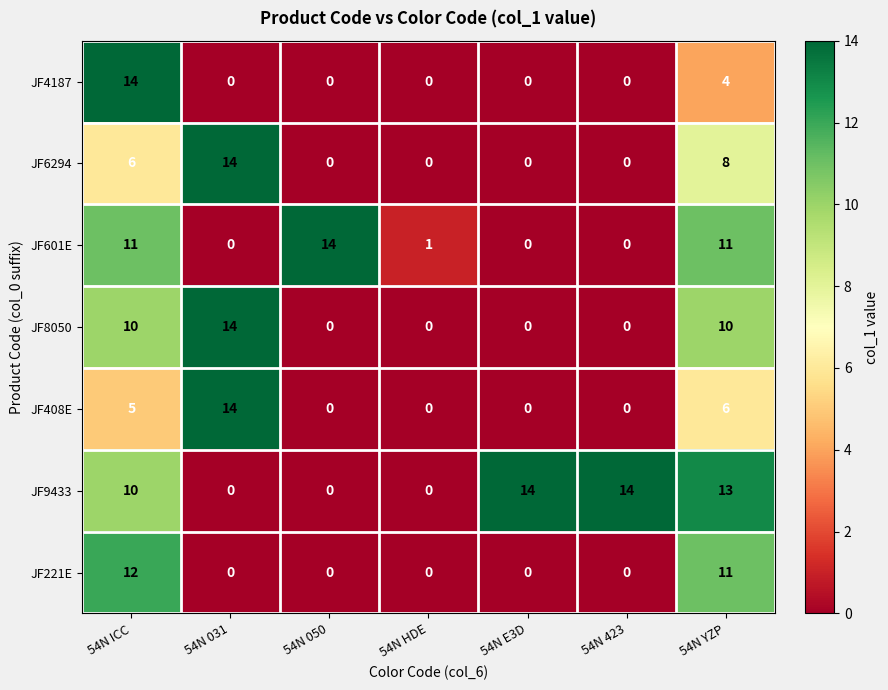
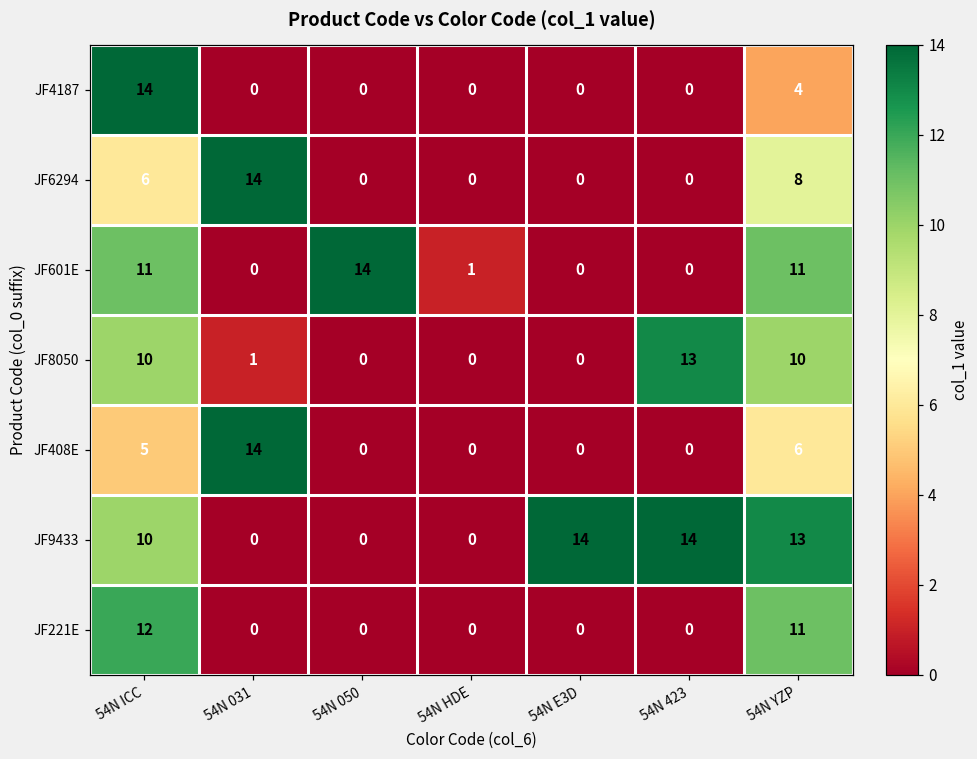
  {
    "JF4187": {
      "54N ICC": 14,
      "54N 031": 0,
      "54N 050": 0,
      "54N HDE": 0,
      "54N E3D": 0,
      "54N 423": 0,
      "54N YZP": 4
    },
    "JF6294": {
      "54N ICC": 6,
      "54N 031": 14,
      "54N 050": 0,
      "54N HDE": 0,
      "54N E3D": 0,
      "54N 423": 0,
      "54N YZP": 8
    },
    "JF601E": {
      "54N ICC": 11,
      "54N 031": 0,
      "54N 050": 14,
      "54N HDE": 1,
      "54N E3D": 0,
      "54N 423": 0,
      "54N YZP": 11
    },
    "JF8050": {
      "54N ICC": 10,
-     "54N 031": 14,
+     "54N 031": 1,
      "54N 050": 0,
      "54N HDE": 0,
      "54N E3D": 0,
-     "54N 423": 0,
+     "54N 423": 13,
      "54N YZP": 10
    },
    "JF408E": {
      "54N ICC": 5,
      "54N 031": 14,
      "54N 050": 0,
      "54N HDE": 0,
      "54N E3D": 0,
      "54N 423": 0,
      "54N YZP": 6
    },
    "JF9433": {
      "54N ICC": 10,
      "54N 031": 0,
      "54N 050": 0,
      "54N HDE": 0,
      "54N E3D": 14,
      "54N 423": 14,
      "54N YZP": 13
    },
    "JF221E": {
      "54N ICC": 12,
      "54N 031": 0,
      "54N 050": 0,
      "54N HDE": 0,
      "54N E3D": 0,
      "54N 423": 0,
      "54N YZP": 11
    }
  }
